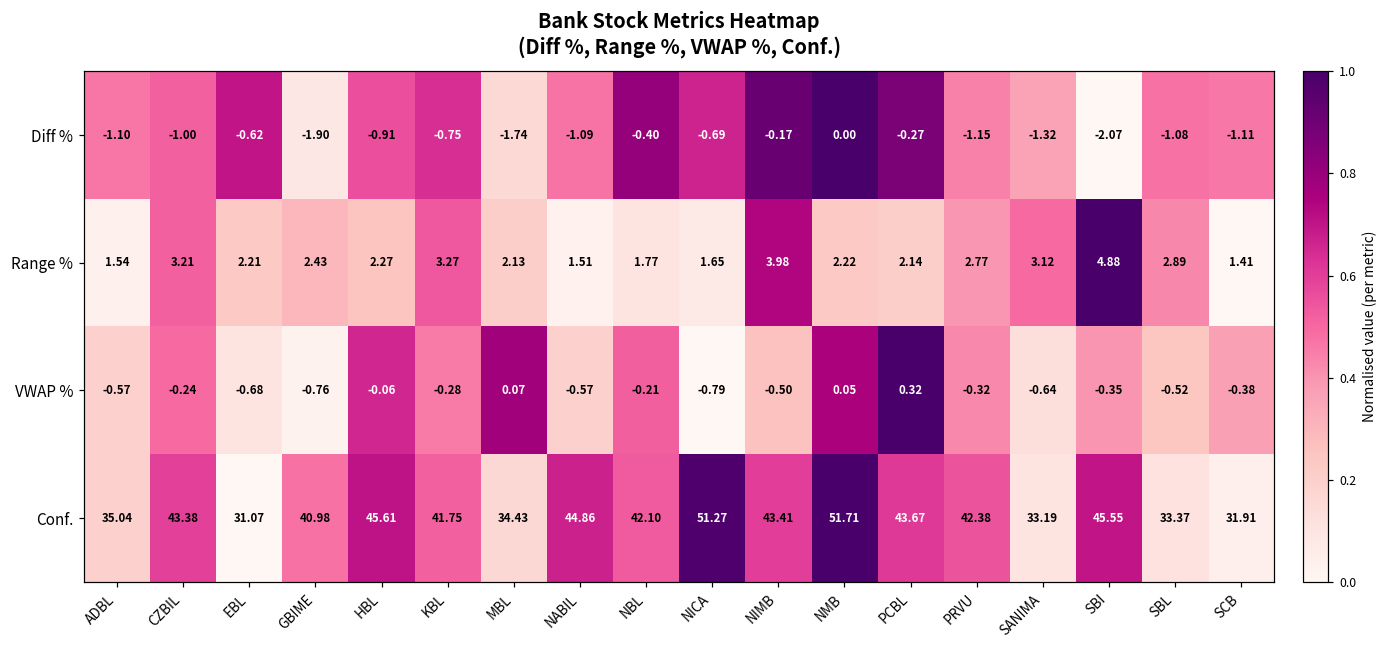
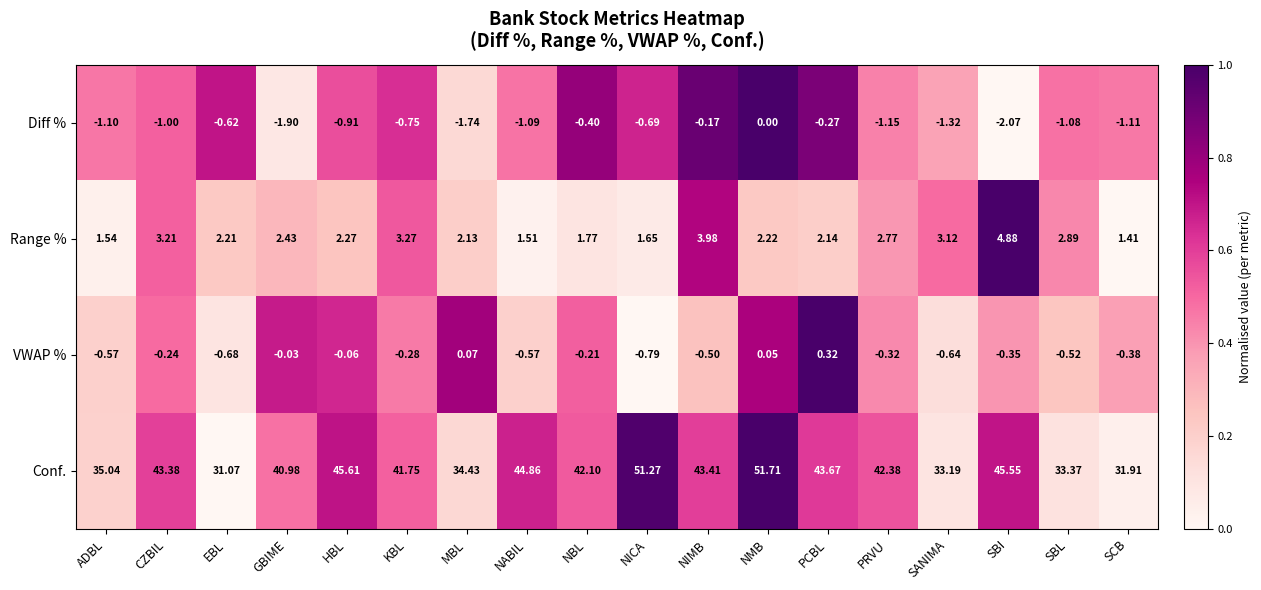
  {
    "Diff %": {
      "ADBL": -1.10,
      "CZBIL": -1.00,
      "EBL": -0.62,
      "GBIME": -1.90,
      "HBL": -0.91,
      "KBL": -0.75,
      "MBL": -1.74,
      "NABIL": -1.09,
      "NBL": -0.40,
      "NICA": -0.69,
      "NIMB": -0.17,
      "NMB": 0.00,
      "PCBL": -0.27,
      "PRVU": -1.15,
      "SANIMA": -1.32,
      "SBI": -2.07,
      "SBL": -1.08,
      "SCB": -1.11
    },
    "Range %": {
      "ADBL": 1.54,
      "CZBIL": 3.21,
      "EBL": 2.21,
      "GBIME": 2.43,
      "HBL": 2.27,
      "KBL": 3.27,
      "MBL": 2.13,
      "NABIL": 1.51,
      "NBL": 1.77,
      "NICA": 1.65,
      "NIMB": 3.98,
      "NMB": 2.22,
      "PCBL": 2.14,
      "PRVU": 2.77,
      "SANIMA": 3.12,
      "SBI": 4.88,
      "SBL": 2.89,
      "SCB": 1.41
    },
    "VWAP %": {
      "ADBL": -0.57,
      "CZBIL": -0.24,
      "EBL": -0.68,
-     "GBIME": -0.76,
+     "GBIME": -0.03,
      "HBL": -0.06,
      "KBL": -0.28,
      "MBL": 0.07,
      "NABIL": -0.57,
      "NBL": -0.21,
      "NICA": -0.79,
      "NIMB": -0.50,
      "NMB": 0.05,
      "PCBL": 0.32,
      "PRVU": -0.32,
      "SANIMA": -0.64,
      "SBI": -0.35,
      "SBL": -0.52,
      "SCB": -0.38
    },
    "Conf.": {
      "ADBL": 35.04,
      "CZBIL": 43.38,
      "EBL": 31.07,
      "GBIME": 40.98,
      "HBL": 45.61,
      "KBL": 41.75,
      "MBL": 34.43,
      "NABIL": 44.86,
      "NBL": 42.10,
      "NICA": 51.27,
      "NIMB": 43.41,
      "NMB": 51.71,
      "PCBL": 43.67,
      "PRVU": 42.38,
      "SANIMA": 33.19,
      "SBI": 45.55,
      "SBL": 33.37,
      "SCB": 31.91
    }
  }
